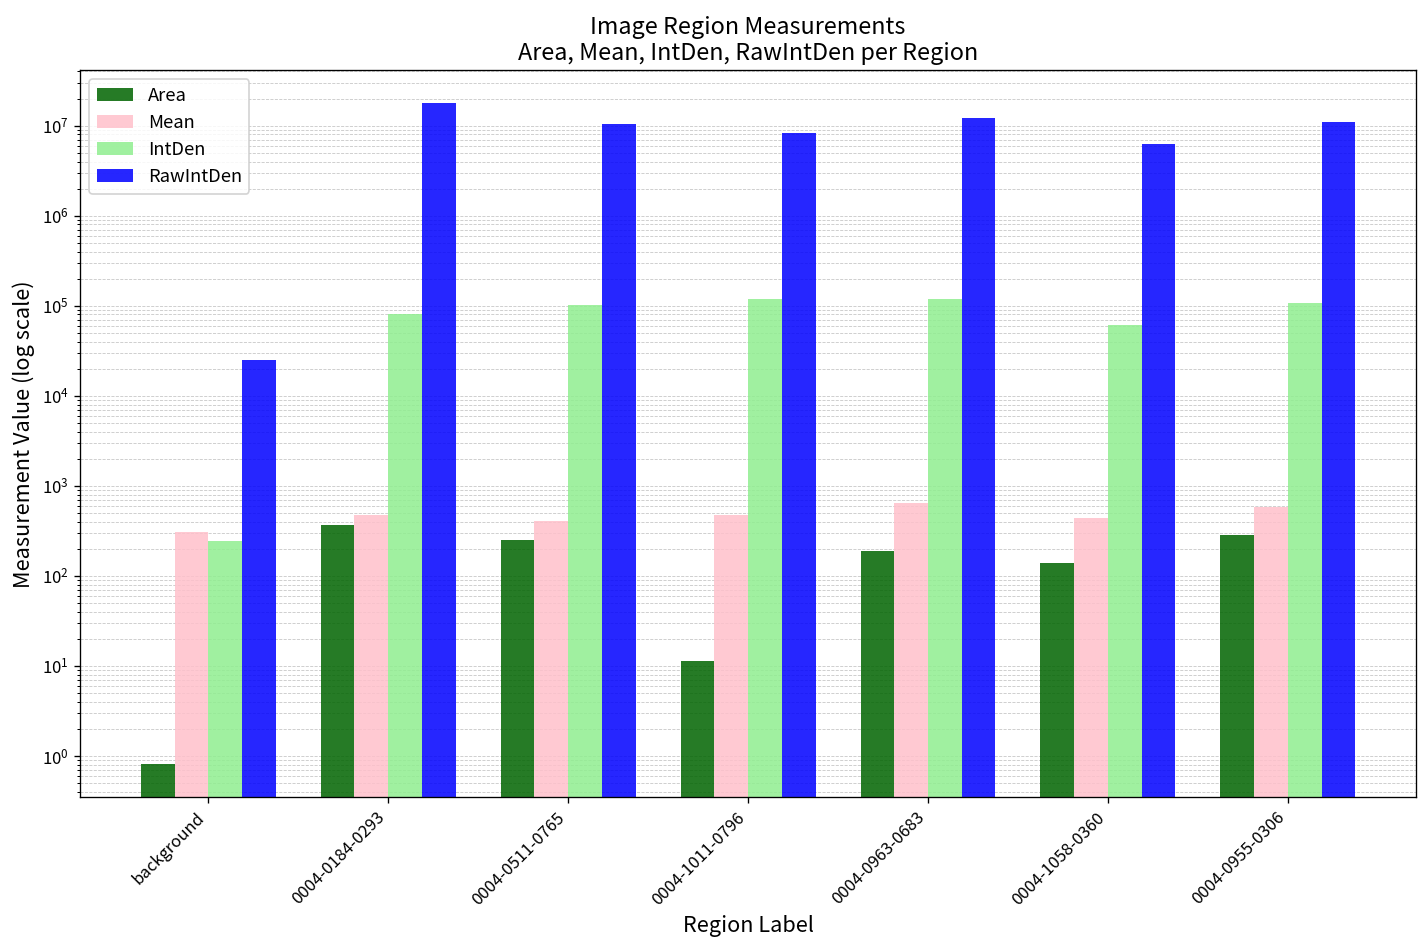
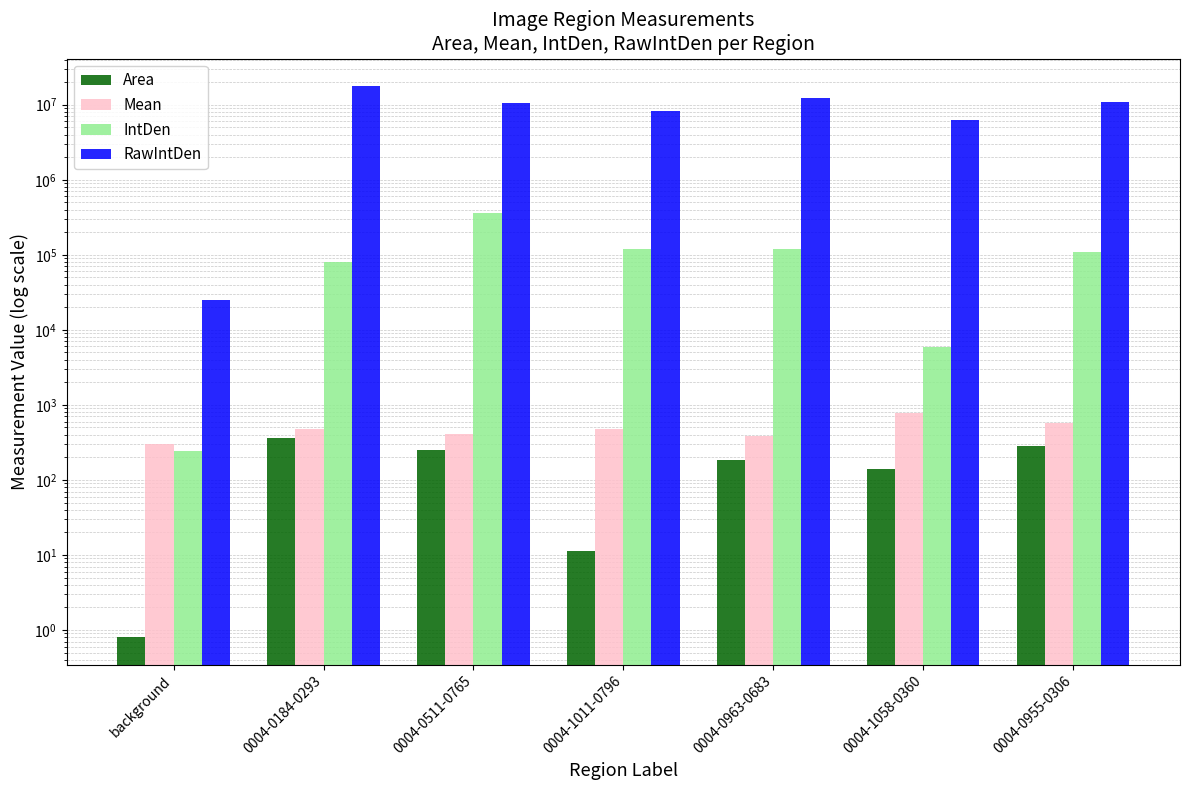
  {
    "Area": {
      "background": 0.8,
      "0004-0184-0293": 400,
      "0004-0511-0765": 250,
      "0004-1011-0796": 11,
      "0004-0963-0683": 190,
      "0004-1058-0360": 140,
      "0004-0955-0306": 280
    },
    "Mean": {
      "background": 300,
      "0004-0184-0293": 500,
      "0004-0511-0765": 400,
      "0004-1011-0796": 500,
-     "0004-0963-0683": 600,
-     "0004-1058-0360": 400,
+     "0004-0963-0683": 400,
+     "0004-1058-0360": 800,
      "0004-0955-0306": 600
    },
    "IntDen": {
      "background": 250,
      "0004-0184-0293": 80000,
-     "0004-0511-0765": 100000,
+     "0004-0511-0765": 400000,
      "0004-1011-0796": 120000,
      "0004-0963-0683": 120000,
-     "0004-1058-0360": 60000,
+     "0004-1058-0360": 6000,
      "0004-0955-0306": 110000
    },
    "RawIntDen": {
      "background": 25000,
      "0004-0184-0293": 18000000,
      "0004-0511-0765": 10000000,
      "0004-1011-0796": 8000000,
      "0004-0963-0683": 12000000,
      "0004-1058-0360": 6000000,
      "0004-0955-0306": 11000000
    }
  }
